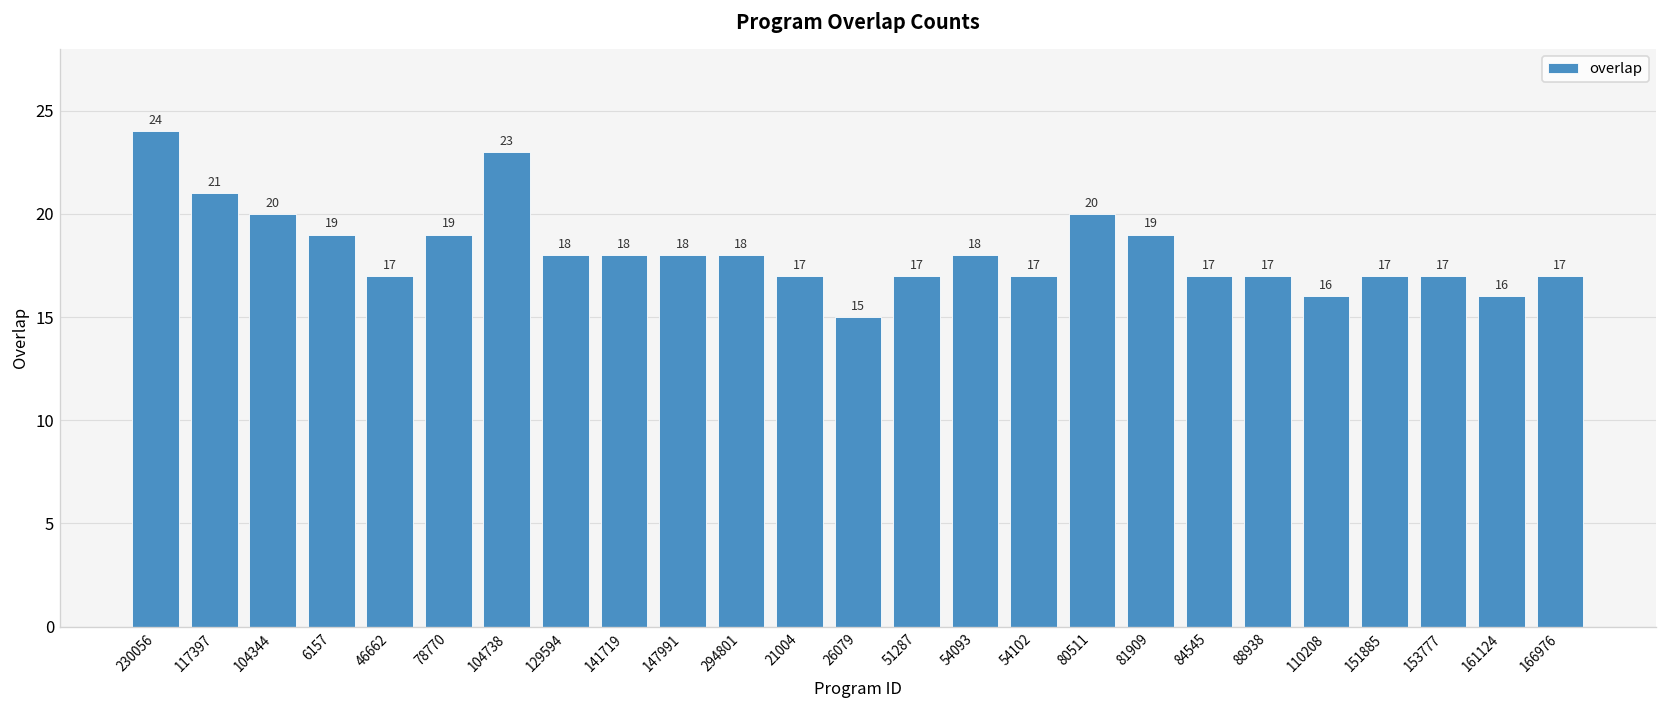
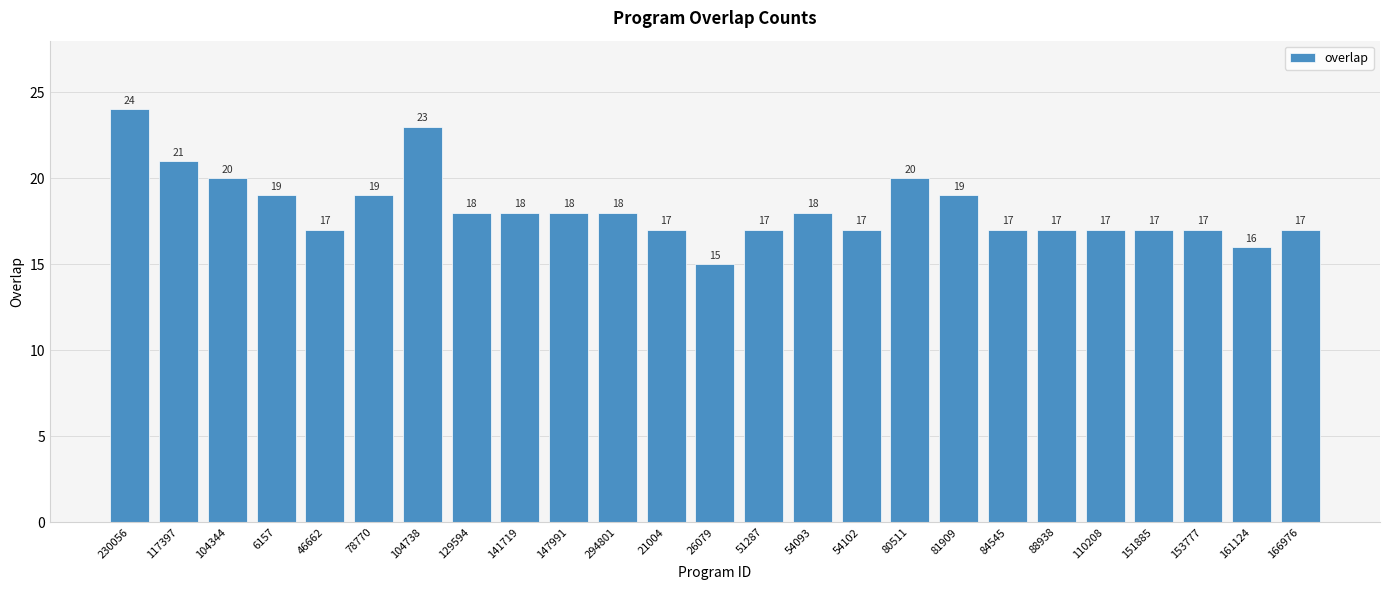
  {
    "230056": 24,
    "117397": 21,
    "104344": 20,
    "6157": 19,
    "46662": 17,
    "78770": 19,
    "104738": 23,
    "129594": 18,
    "141719": 18,
    "147991": 18,
    "294801": 18,
    "21004": 17,
    "26079": 15,
    "51287": 17,
    "54093": 18,
    "54102": 17,
    "80511": 20,
    "81909": 19,
    "84545": 17,
    "88938": 17,
-   "110208": 16,
+   "110208": 17,
    "151885": 17,
    "153777": 17,
    "161124": 16,
    "166976": 17
  }
